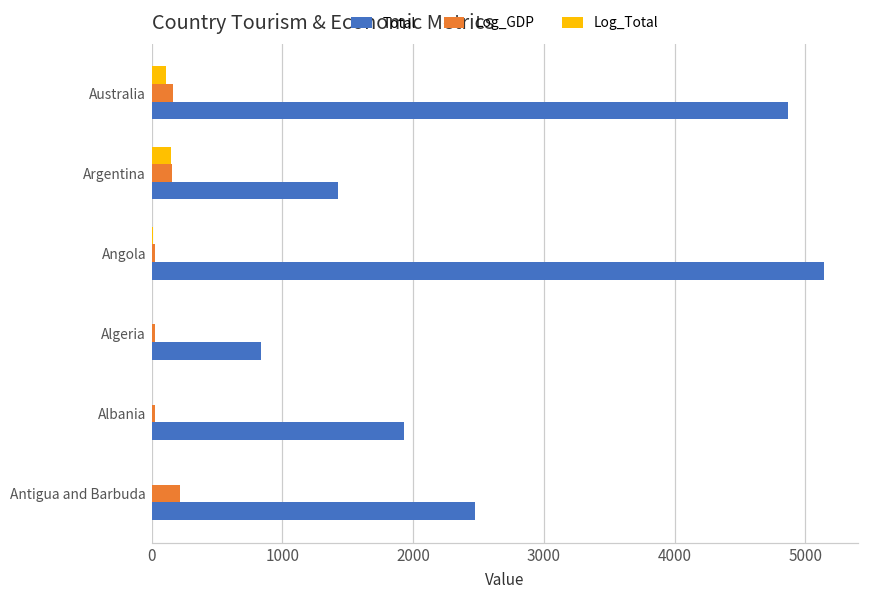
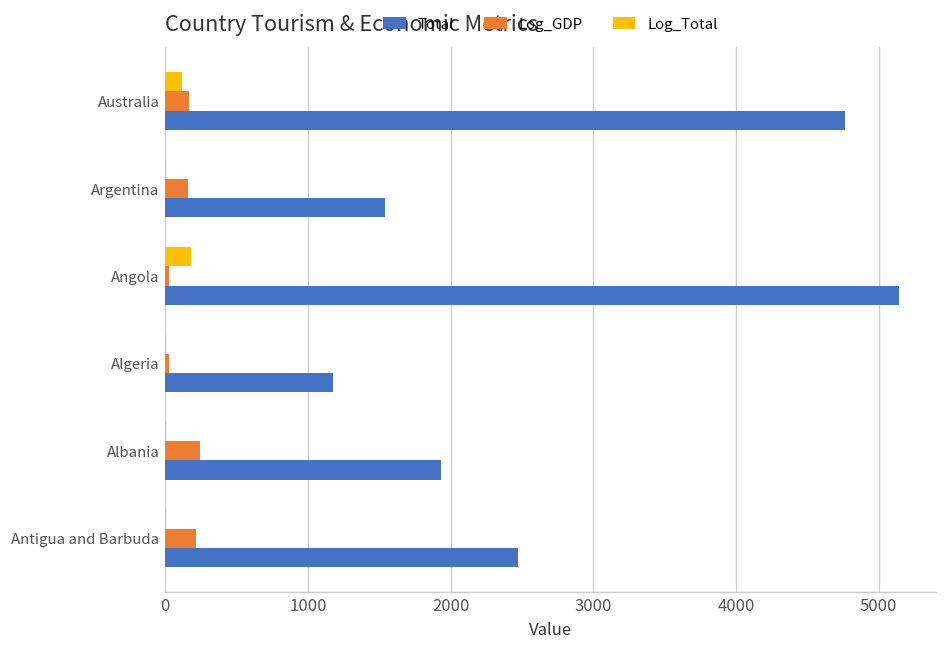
  {
    "Total": {
-     "Australia": 4870,
-     "Argentina": 1430,
+     "Australia": 4760,
+     "Argentina": 1540,
      "Angola": 5140,
-     "Algeria": 840,
+     "Algeria": 1180,
      "Albania": 1930,
      "Antigua and Barbuda": 2480
    },
    "Log_GDP": {
      "Australia": 170,
      "Argentina": 160,
      "Angola": 30,
      "Algeria": 30,
-     "Albania": 20,
+     "Albania": 240,
      "Antigua and Barbuda": 220
    },
    "Log_Total": {
      "Australia": 110,
-     "Argentina": 150,
-     "Angola": 10
+     "Argentina": 10,
+     "Angola": 180
    }
  }
